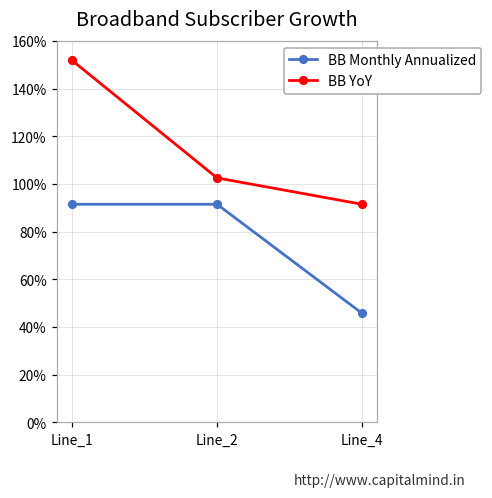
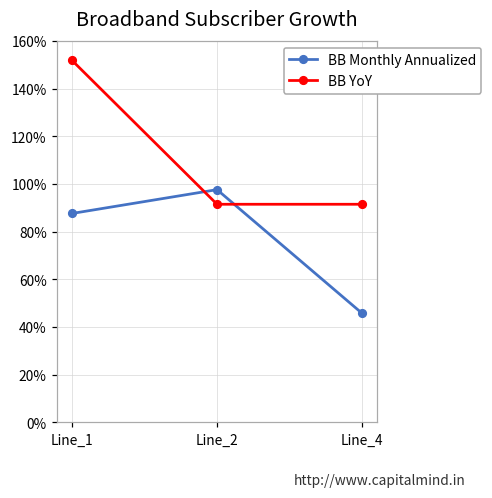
  {
    "BB Monthly Annualized": {
-     "Line_1": "91%",
-     "Line_2": "91%",
+     "Line_1": "88%",
+     "Line_2": "98%",
      "Line_4": "46%"
    },
    "BB YoY": {
      "Line_1": "152%",
-     "Line_2": "103%",
+     "Line_2": "91%",
      "Line_4": "91%"
    }
  }
